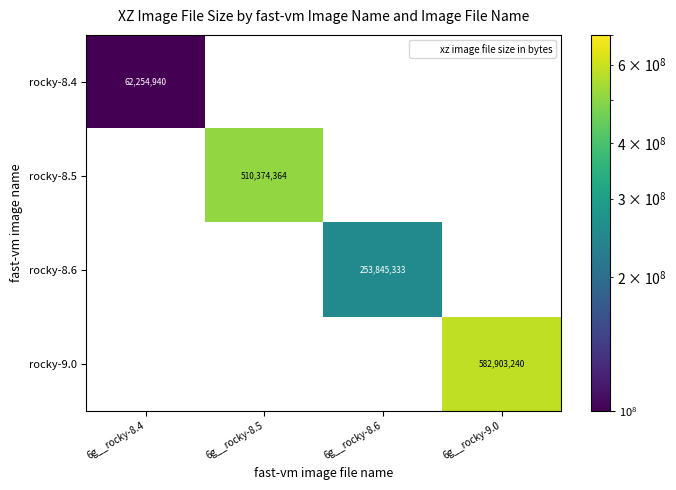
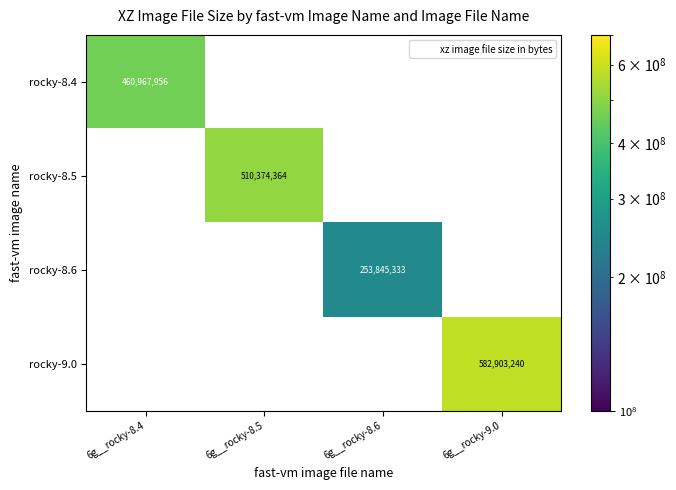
  {
    "rocky-8.4": {
-     "6g__rocky-8.4": "62,254,940"
+     "6g__rocky-8.4": "460,967,956"
    },
    "rocky-8.5": {
      "6g__rocky-8.5": "510,374,364"
    },
    "rocky-8.6": {
      "6g__rocky-8.6": "253,845,333"
    },
    "rocky-9.0": {
      "6g__rocky-9.0": "582,903,240"
    }
  }
